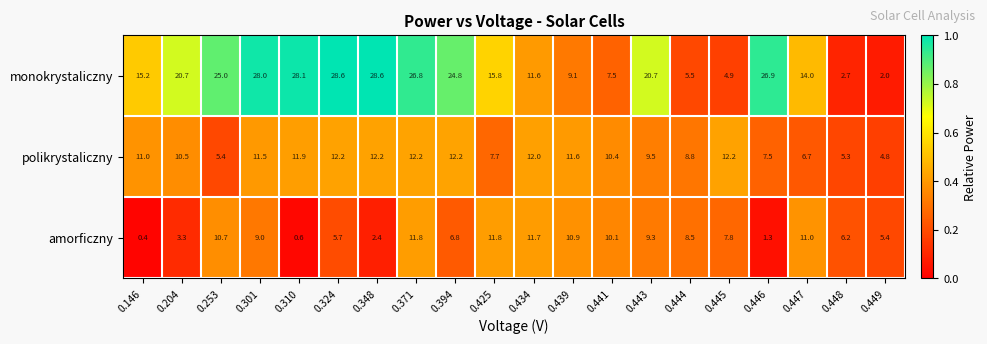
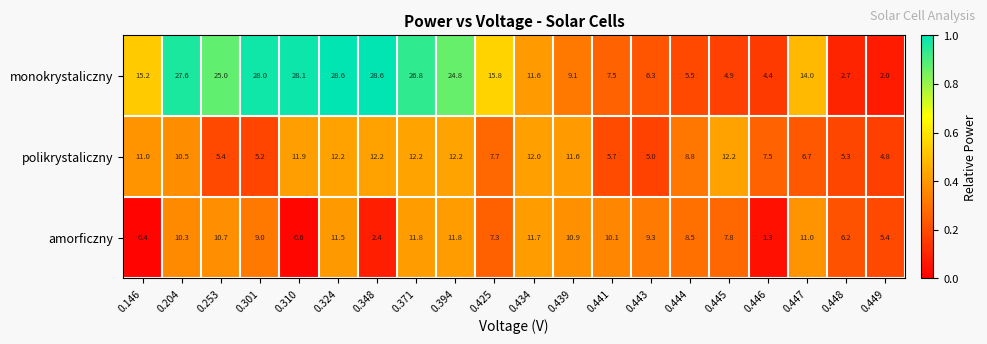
  {
    "monokrystaliczny": {
      "0.146": 15.2,
-     "0.204": 20.7,
+     "0.204": 27.6,
      "0.253": 25.0,
      "0.301": 28.0,
      "0.310": 28.1,
      "0.324": 28.6,
      "0.348": 28.6,
      "0.371": 26.8,
      "0.394": 24.8,
      "0.425": 15.8,
      "0.434": 11.6,
      "0.439": 9.1,
      "0.441": 7.5,
-     "0.443": 20.7,
+     "0.443": 6.3,
      "0.444": 5.5,
      "0.445": 4.9,
-     "0.446": 26.9,
+     "0.446": 4.4,
      "0.447": 14.0,
      "0.448": 2.7,
      "0.449": 2.0
    },
    "polikrystaliczny": {
      "0.146": 11.0,
      "0.204": 10.5,
      "0.253": 5.4,
-     "0.301": 11.5,
+     "0.301": 5.2,
      "0.310": 11.9,
      "0.324": 12.2,
      "0.348": 12.2,
      "0.371": 12.2,
      "0.394": 12.2,
      "0.425": 7.7,
      "0.434": 12.0,
      "0.439": 11.6,
-     "0.441": 10.4,
-     "0.443": 9.5,
+     "0.441": 5.7,
+     "0.443": 5.0,
      "0.444": 8.8,
      "0.445": 12.2,
      "0.446": 7.5,
      "0.447": 6.7,
      "0.448": 5.3,
      "0.449": 4.8
    },
    "amorficzny": {
      "0.146": 0.4,
-     "0.204": 3.3,
+     "0.204": 10.3,
      "0.253": 10.7,
      "0.301": 9.0,
      "0.310": 0.6,
-     "0.324": 5.7,
+     "0.324": 11.5,
      "0.348": 2.4,
      "0.371": 11.8,
-     "0.394": 6.8,
-     "0.425": 11.8,
+     "0.394": 11.8,
+     "0.425": 7.3,
      "0.434": 11.7,
      "0.439": 10.9,
      "0.441": 10.1,
      "0.443": 9.3,
      "0.444": 8.5,
      "0.445": 7.8,
      "0.446": 1.3,
      "0.447": 11.0,
      "0.448": 6.2,
      "0.449": 5.4
    }
  }
